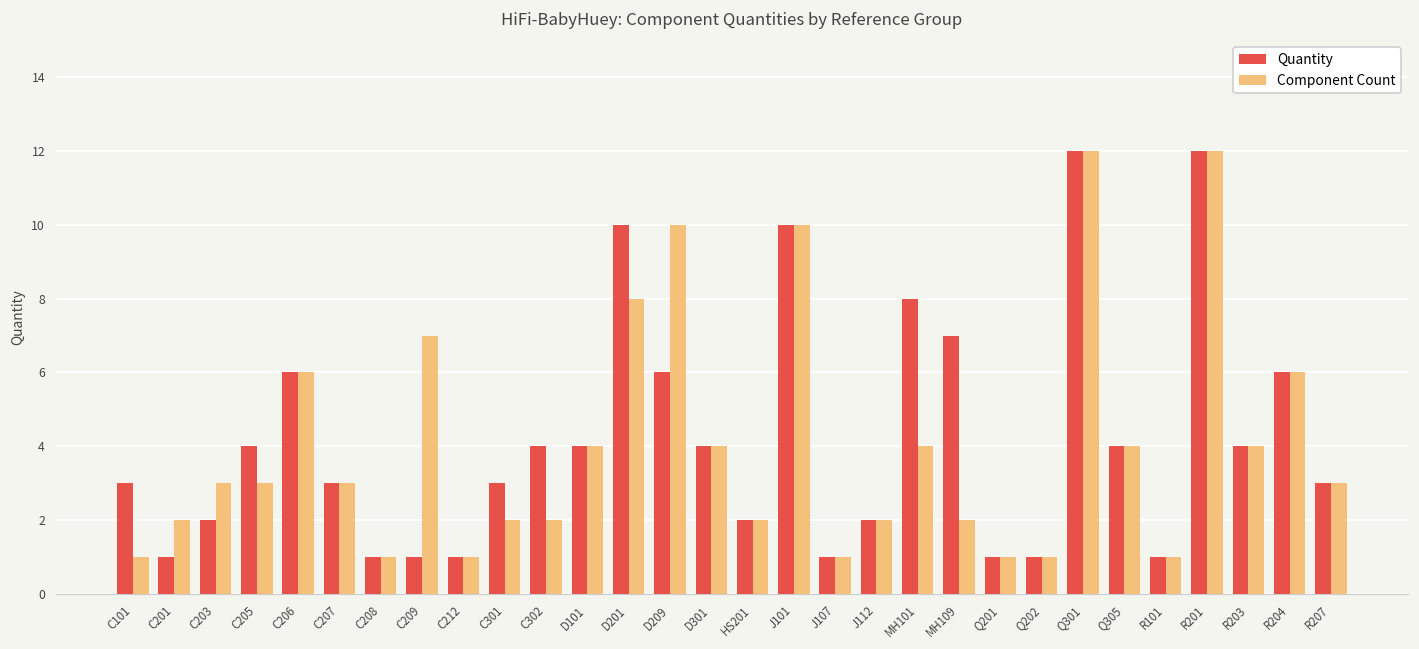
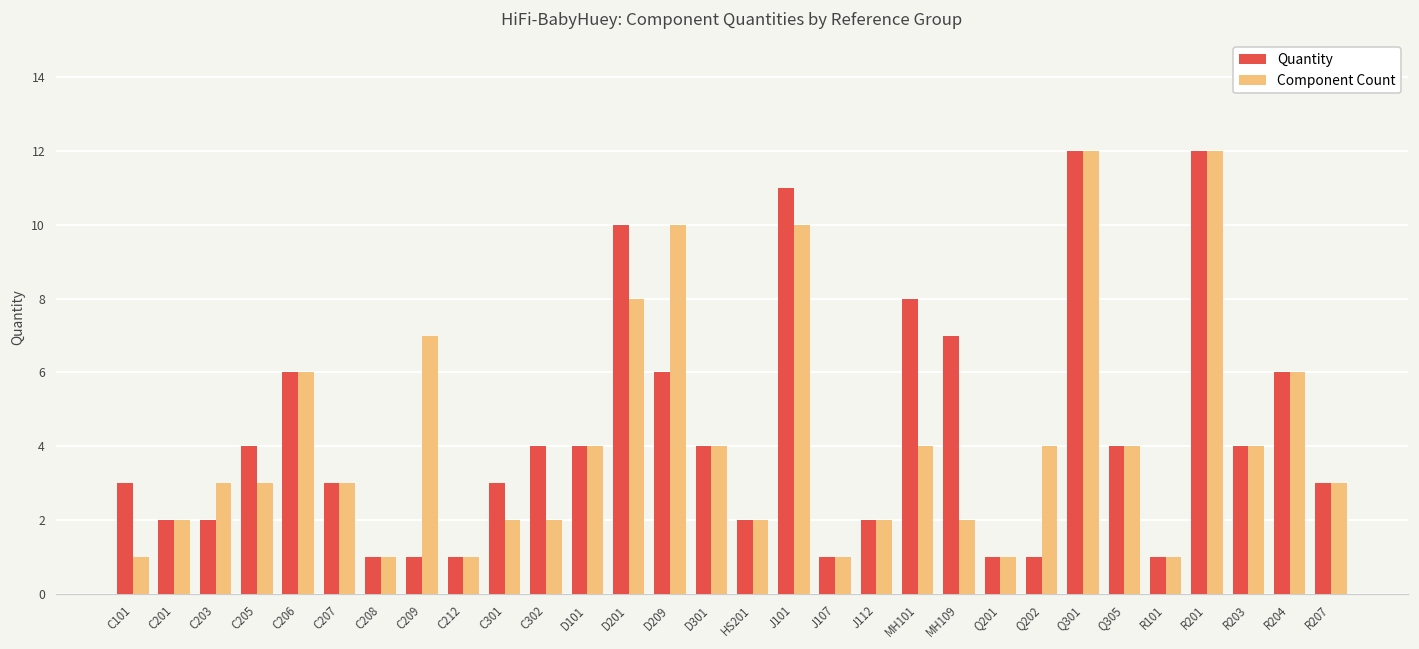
  {
    "Quantity": {
      "C101": 3,
-     "C201": 1,
+     "C201": 2,
      "C203": 2,
      "C205": 4,
      "C206": 6,
      "C207": 3,
      "C208": 1,
      "C209": 1,
      "C212": 1,
      "C301": 3,
      "C302": 4,
      "D101": 4,
      "D201": 10,
      "D209": 6,
      "D301": 4,
      "HS201": 2,
-     "J101": 10,
+     "J101": 11,
      "J107": 1,
      "J112": 2,
      "MH101": 8,
      "MH109": 7,
      "Q201": 1,
      "Q202": 1,
      "Q301": 12,
      "Q305": 4,
      "R101": 1,
      "R201": 12,
      "R203": 4,
      "R204": 6,
      "R207": 3
    },
    "Component Count": {
      "C101": 1,
      "C201": 2,
      "C203": 3,
      "C205": 3,
      "C206": 6,
      "C207": 3,
      "C208": 1,
      "C209": 7,
      "C212": 1,
      "C301": 2,
      "C302": 2,
      "D101": 4,
      "D201": 8,
      "D209": 10,
      "D301": 4,
      "HS201": 2,
      "J101": 10,
      "J107": 1,
      "J112": 2,
      "MH101": 4,
      "MH109": 2,
      "Q201": 1,
-     "Q202": 1,
+     "Q202": 4,
      "Q301": 12,
      "Q305": 4,
      "R101": 1,
      "R201": 12,
      "R203": 4,
      "R204": 6,
      "R207": 3
    }
  }
